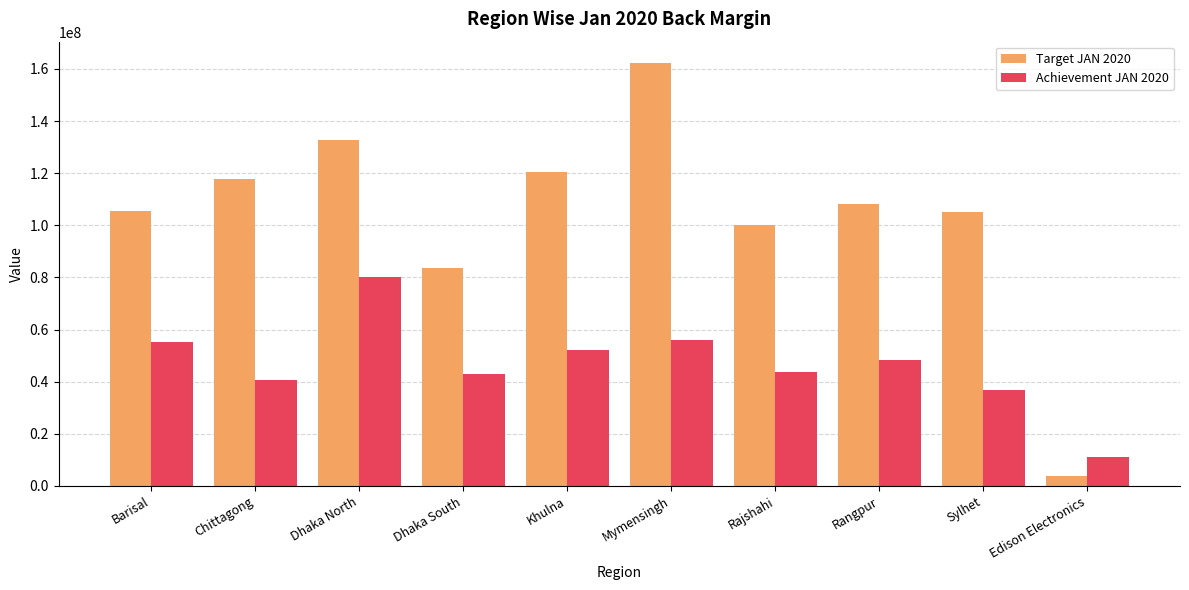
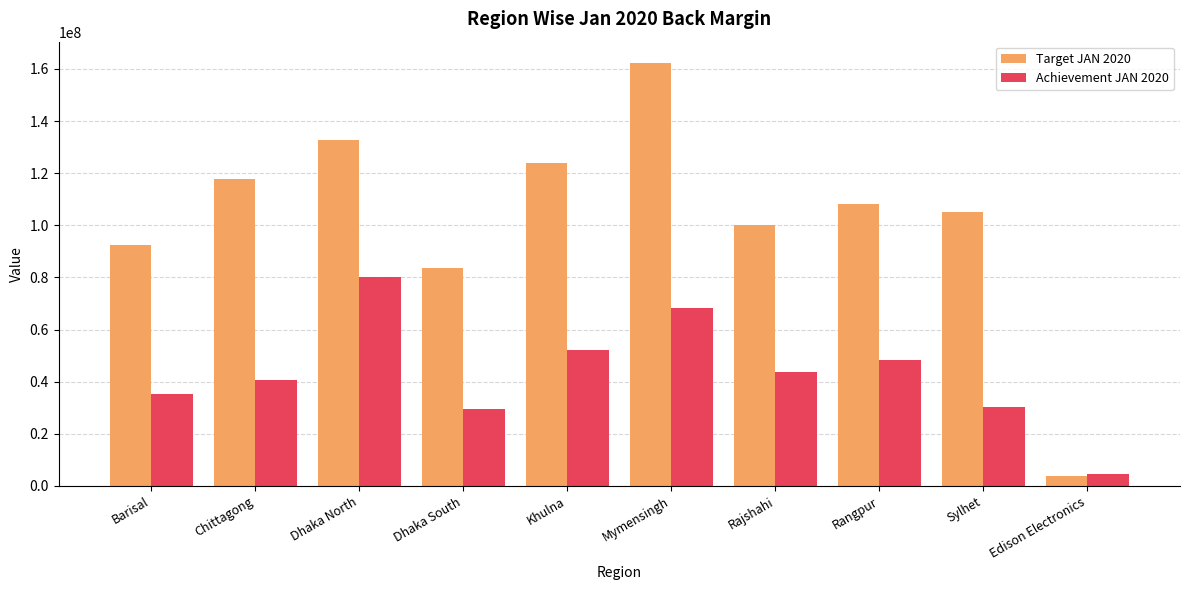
  {
    "Target JAN 2020": {
-     "Barisal": 105000000,
+     "Barisal": 93000000,
      "Chittagong": 118000000,
      "Dhaka North": 133000000,
      "Dhaka South": 84000000,
-     "Khulna": 121000000,
+     "Khulna": 124000000,
      "Mymensingh": 162000000,
      "Rajshahi": 100000000,
      "Rangpur": 108000000,
      "Sylhet": 105000000,
      "Edison Electronics": 4000000
    },
    "Achievement JAN 2020": {
-     "Barisal": 55000000,
+     "Barisal": 35000000,
      "Chittagong": 41000000,
      "Dhaka North": 80000000,
-     "Dhaka South": 43000000,
+     "Dhaka South": 30000000,
      "Khulna": 52000000,
-     "Mymensingh": 56000000,
+     "Mymensingh": 68000000,
      "Rajshahi": 44000000,
      "Rangpur": 48000000,
-     "Sylhet": 37000000,
-     "Edison Electronics": 11000000
+     "Sylhet": 30000000,
+     "Edison Electronics": 5000000
    }
  }
